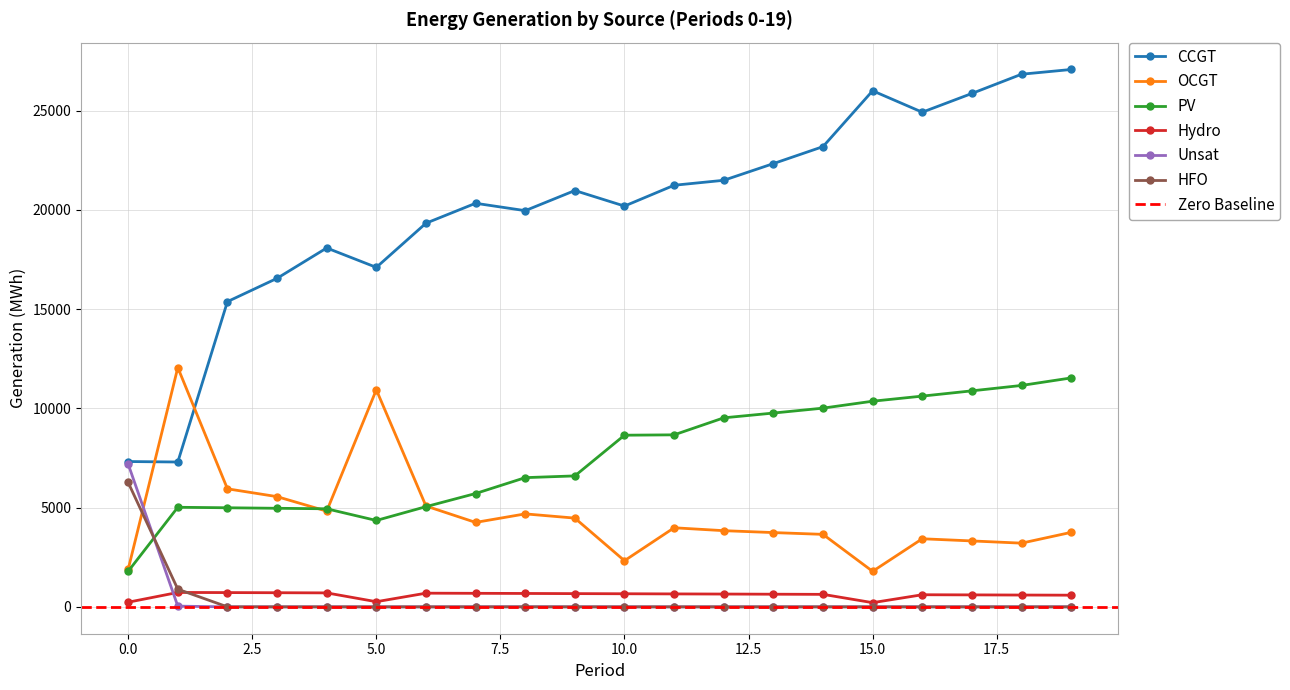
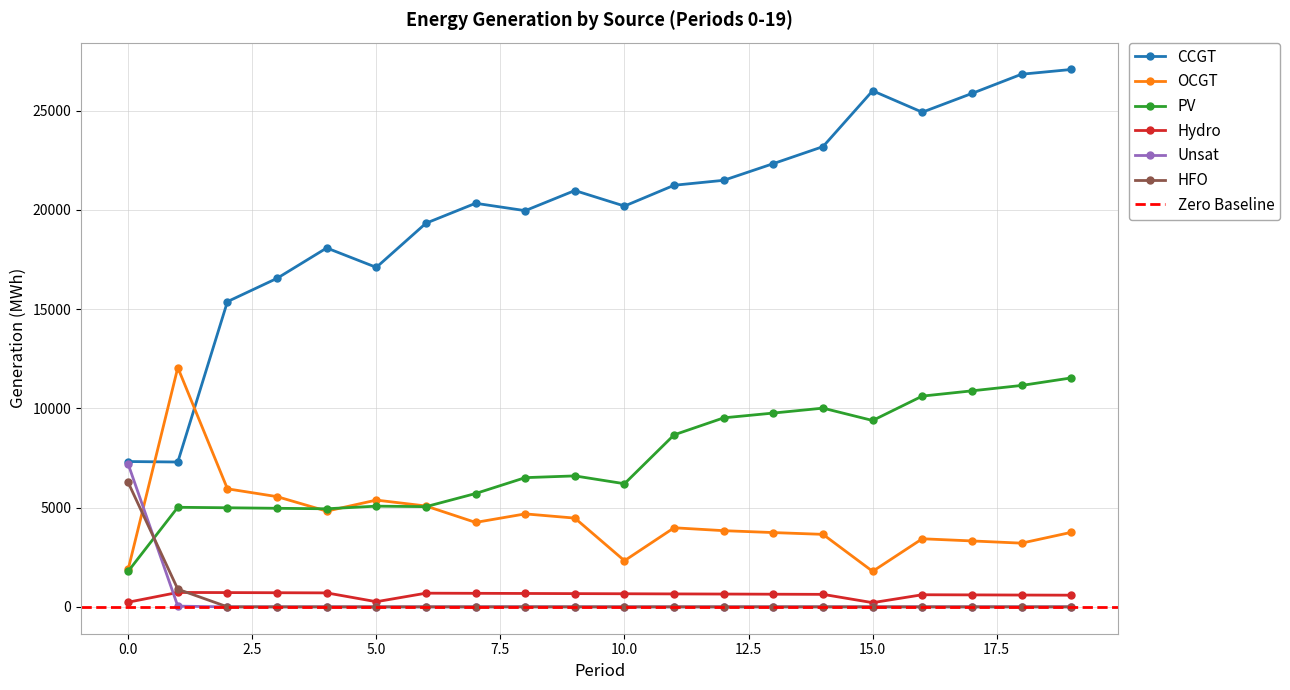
  {
    "CCGT": {
      "0.0": 7300,
      "5.0": 17100,
      "10.0": 20200,
      "15.0": 26000
    },
    "OCGT": {
-     "5.0": 10900,
+     "5.0": 5400,
      "10.0": 2300,
      "15.0": 1800
    },
    "PV": {
-     "5.0": 4400,
-     "10.0": 8700,
-     "15.0": 10400
+     "5.0": 5100,
+     "10.0": 6200,
+     "15.0": 9400
    },
    "Hydro": {
      "0.0": 200,
      "5.0": 300,
      "10.0": 700,
      "15.0": 200
    },
    "Unsat": {
      "0.0": 7200
    },
    "HFO": {
      "0.0": 6300
    }
  }
